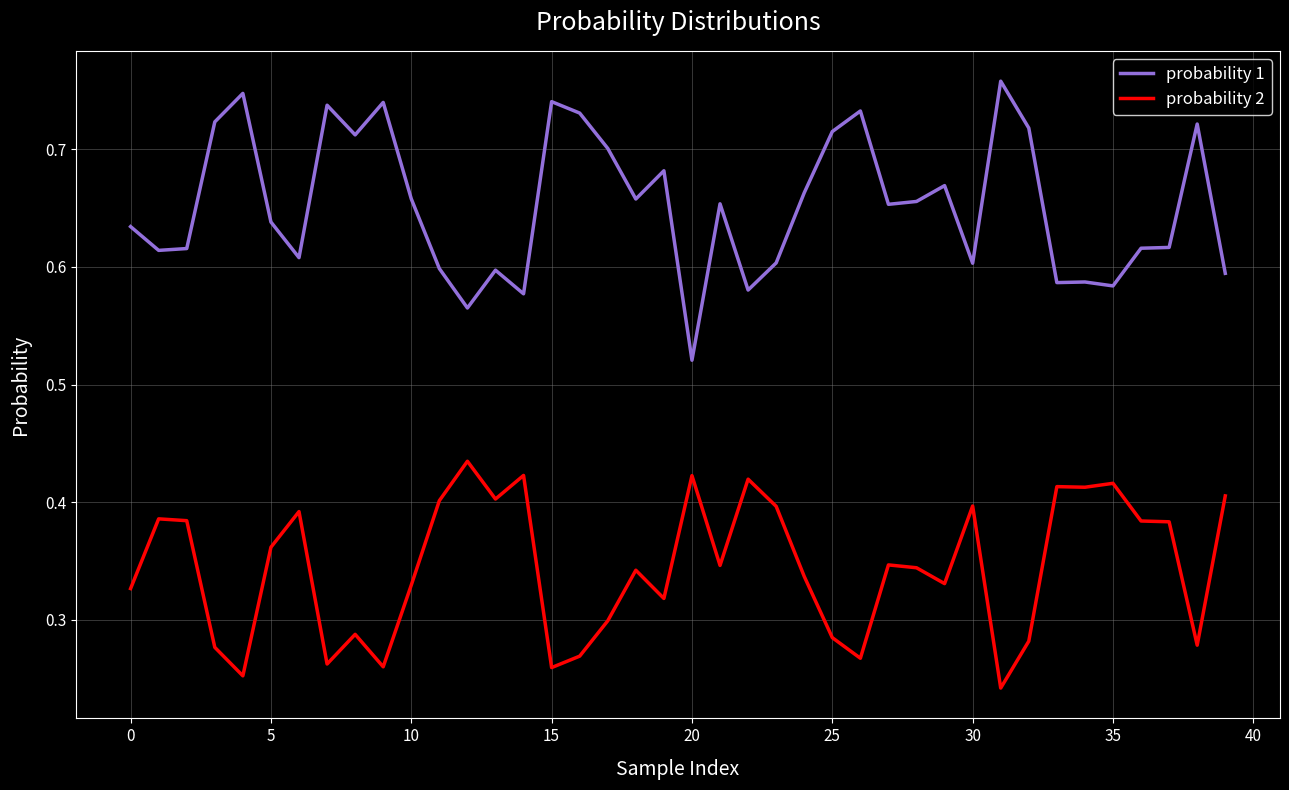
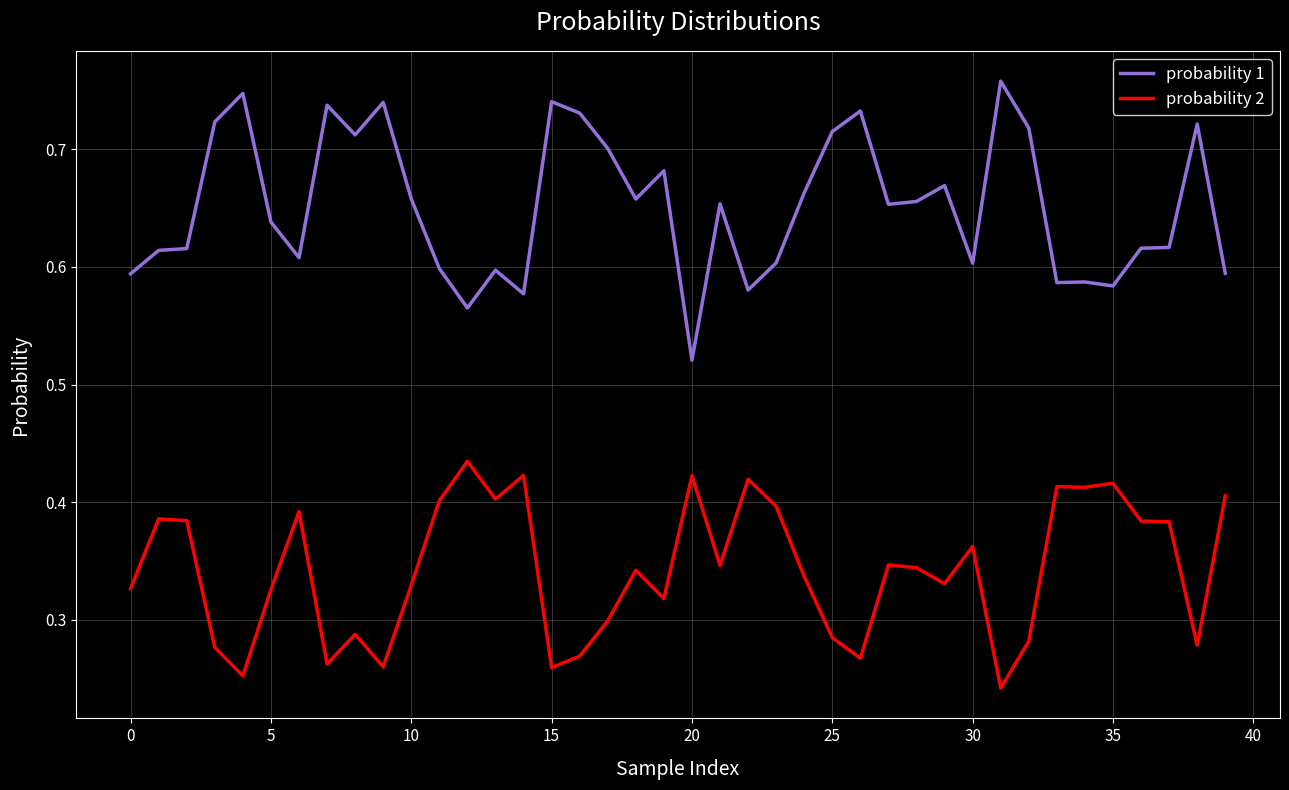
  {
    "probability 1": {
-     "0": 0.634,
+     "0": 0.594,
      "5": 0.638,
      "10": 0.658,
      "15": 0.741,
      "20": 0.521,
      "25": 0.715,
      "30": 0.603,
      "35": 0.584
    },
    "probability 2": {
      "0": 0.327,
-     "5": 0.362,
+     "5": 0.326,
      "10": 0.330,
      "15": 0.259,
      "20": 0.423,
      "25": 0.285,
-     "30": 0.397,
+     "30": 0.362,
      "35": 0.416
    }
  }
